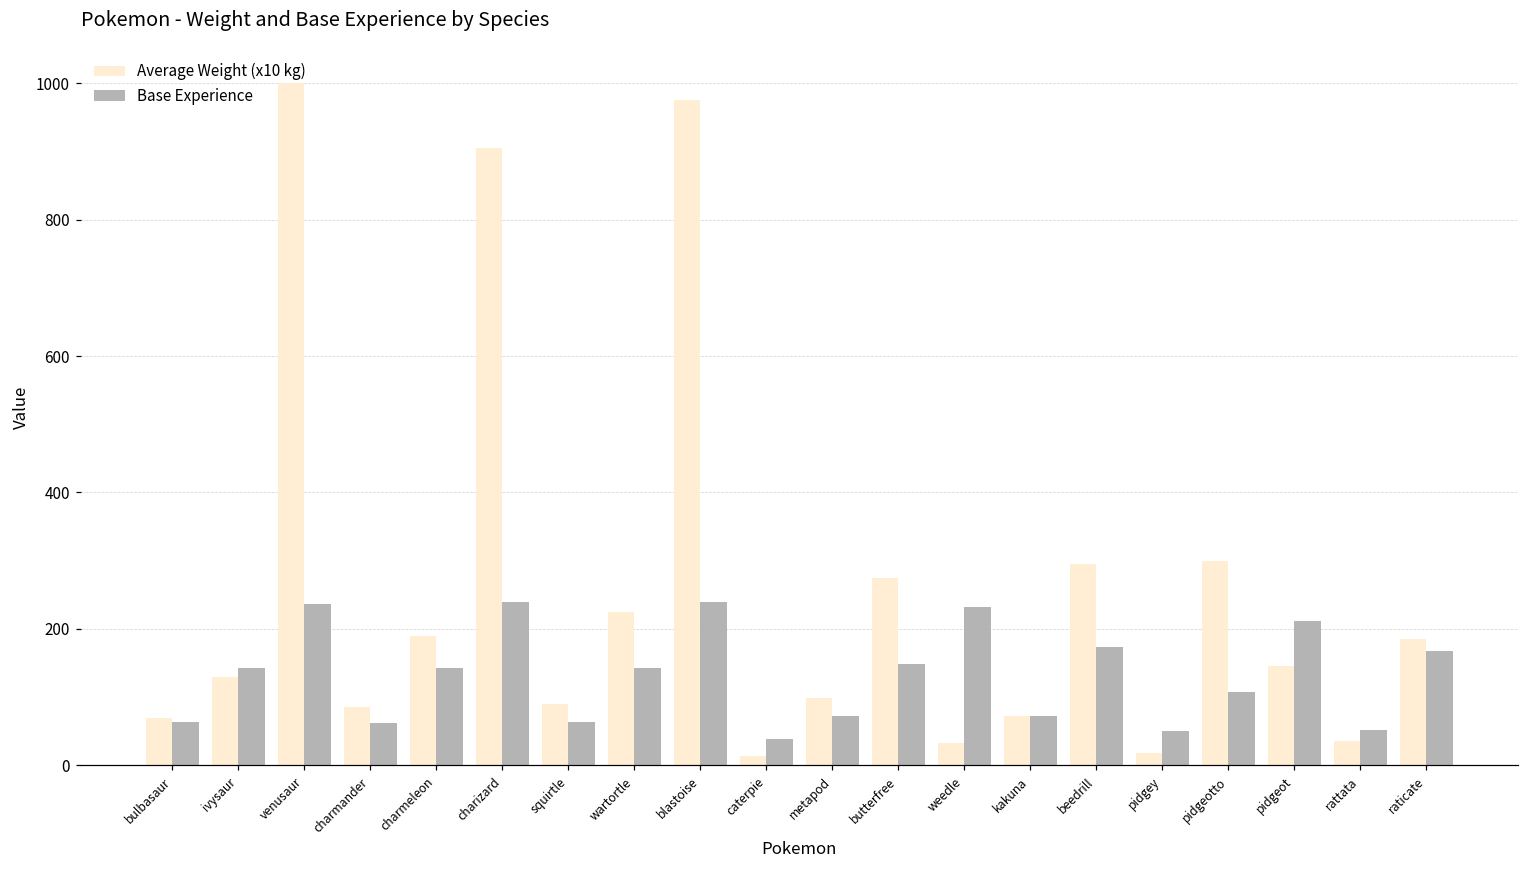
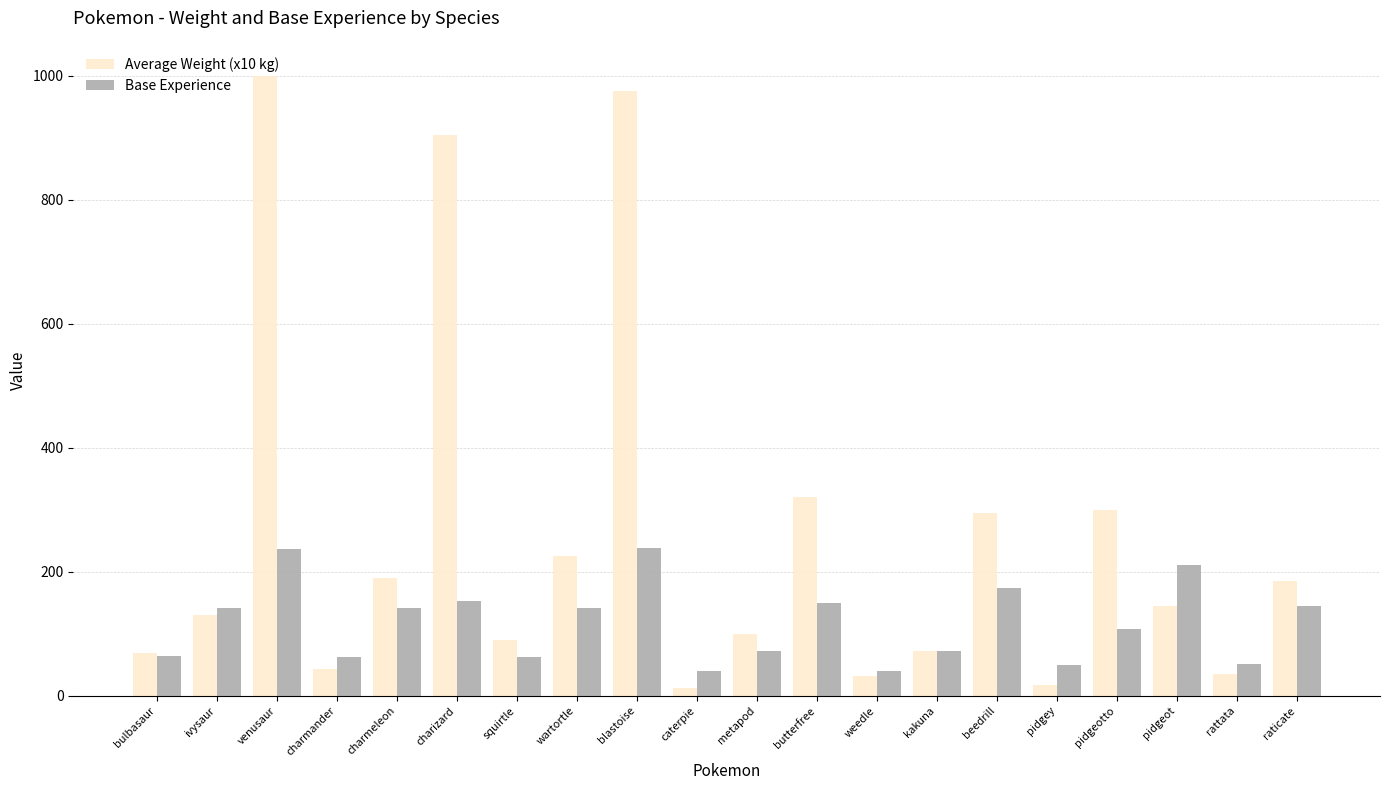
  {
    "Average Weight (x10 kg)": {
      "bulbasaur": 70,
      "ivysaur": 130,
      "venusaur": 1000,
-     "charmander": 90,
+     "charmander": 40,
      "charmeleon": 190,
      "charizard": 910,
      "squirtle": 90,
      "wartortle": 230,
      "blastoise": 980,
      "caterpie": 10,
      "metapod": 100,
-     "butterfree": 270,
+     "butterfree": 320,
      "weedle": 30,
      "kakuna": 70,
      "beedrill": 300,
      "pidgey": 20,
      "pidgeotto": 300,
      "pidgeot": 150,
      "rattata": 40,
      "raticate": 190
    },
    "Base Experience": {
      "bulbasaur": 60,
      "ivysaur": 140,
      "venusaur": 240,
      "charmander": 60,
      "charmeleon": 140,
-     "charizard": 240,
+     "charizard": 150,
      "squirtle": 60,
      "wartortle": 140,
      "blastoise": 240,
      "caterpie": 40,
      "metapod": 70,
      "butterfree": 150,
-     "weedle": 230,
+     "weedle": 40,
      "kakuna": 70,
      "beedrill": 170,
      "pidgey": 50,
      "pidgeotto": 110,
      "pidgeot": 210,
      "rattata": 50,
-     "raticate": 170
+     "raticate": 150
    }
  }
